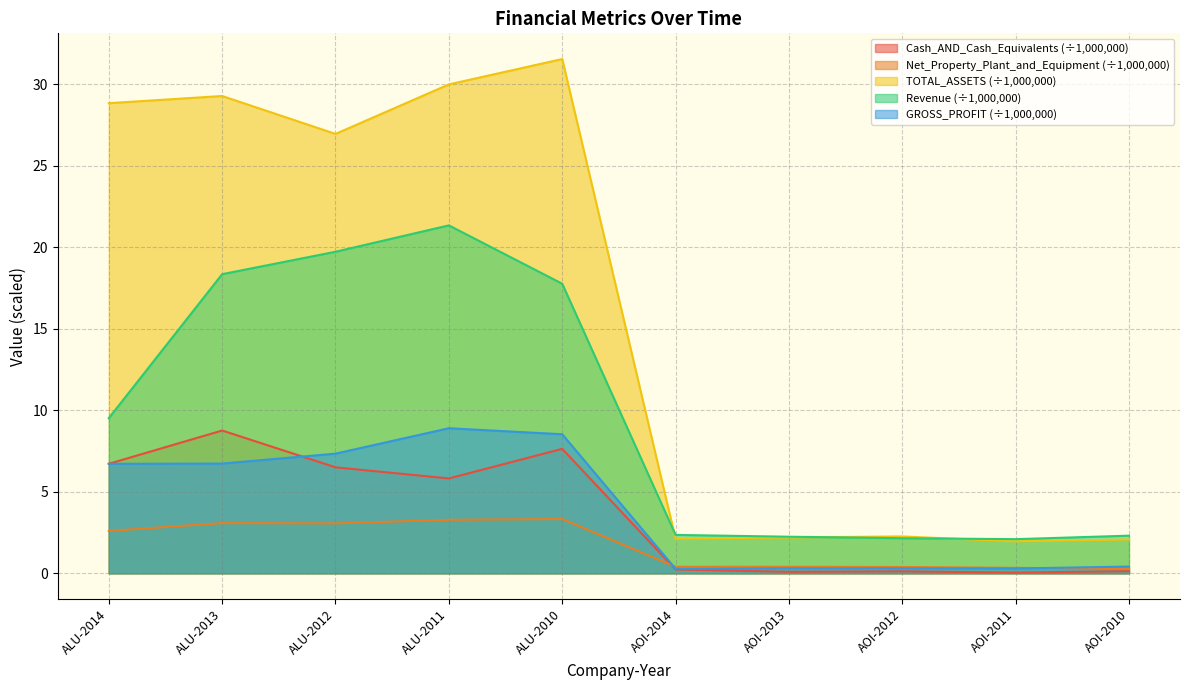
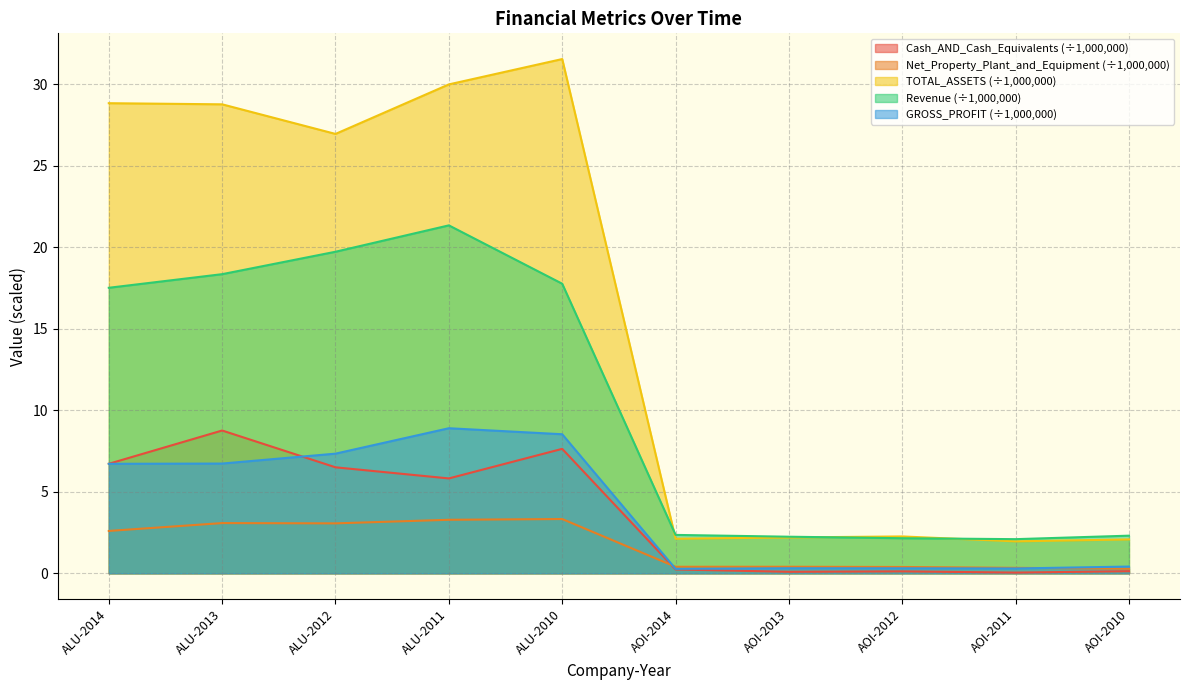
  {
    "TOTAL_ASSETS (÷1,000,000)": {
      "ALU-2014": 28.8,
-     "ALU-2013": 29.3,
+     "ALU-2013": 28.8,
      "ALU-2012": 26.9,
      "ALU-2011": 30.0,
      "ALU-2010": 31.5,
      "AOI-2014": 2.1,
      "AOI-2010": 2.1
    },
    "Revenue (÷1,000,000)": {
-     "ALU-2014": 9.5,
+     "ALU-2014": 17.5,
      "ALU-2013": 18.3,
      "ALU-2012": 19.7,
      "ALU-2011": 21.3,
      "ALU-2010": 17.8,
      "AOI-2014": 2.4,
      "AOI-2010": 2.3
    },
    "GROSS_PROFIT (÷1,000,000)": {
      "ALU-2013": 6.7,
      "ALU-2012": 7.3,
      "ALU-2011": 8.9,
      "ALU-2010": 8.5
    }
  }
